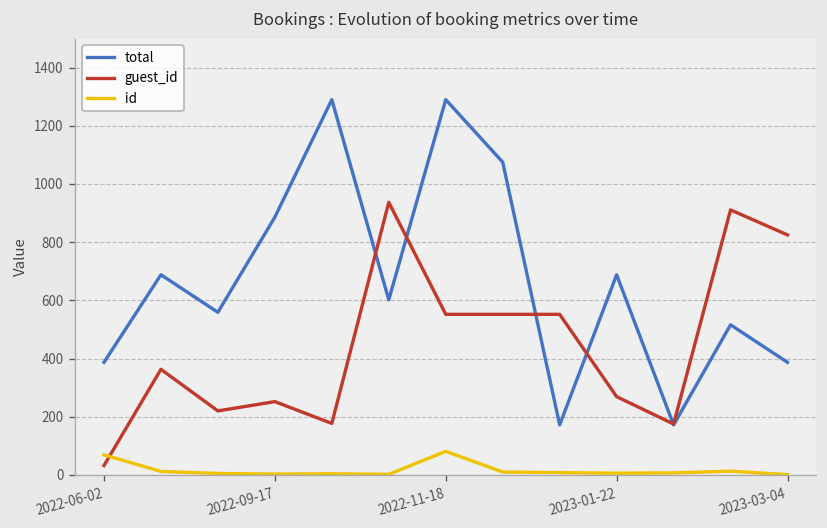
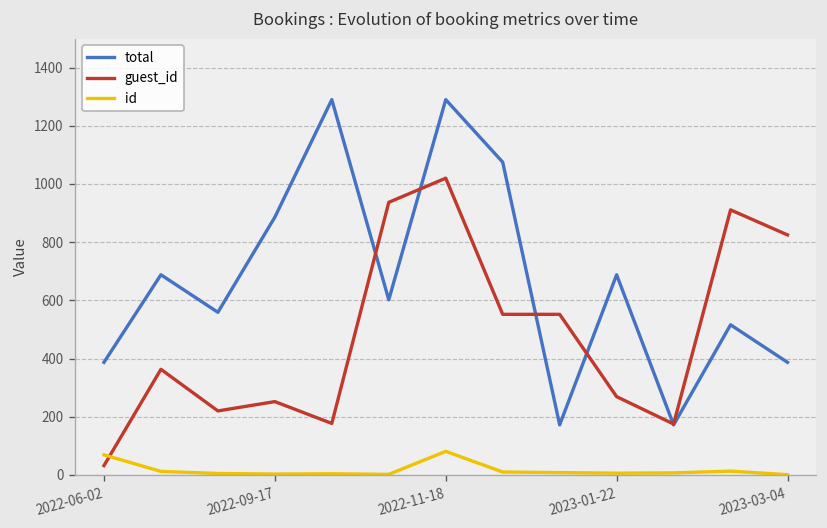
  {
    "total": {
      "2022-06-02": 390,
      "2022-09-17": 890,
      "2022-11-18": 1290,
      "2023-01-22": 690,
      "2023-03-04": 390
    },
    "guest_id": {
      "2022-06-02": 30,
      "2022-09-17": 250,
-     "2022-11-18": 550,
+     "2022-11-18": 1020,
      "2023-01-22": 270,
      "2023-03-04": 830
    },
    "id": {
      "2022-06-02": 70,
      "2022-09-17": 0,
      "2022-11-18": 80,
      "2023-01-22": 10,
      "2023-03-04": 0
    }
  }
